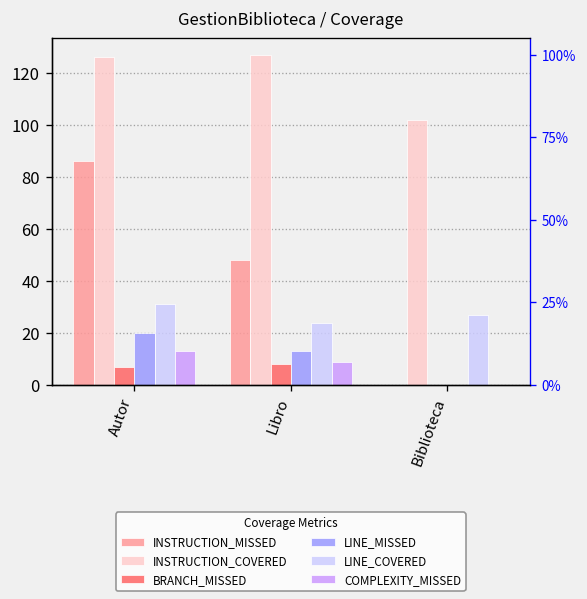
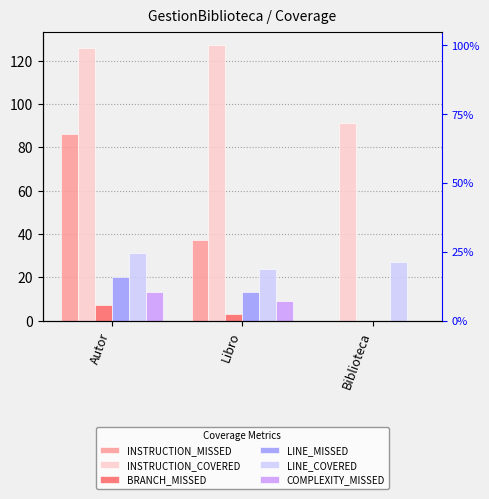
  {
    "INSTRUCTION_MISSED": {
      "Autor": 86,
-     "Libro": 48,
+     "Libro": 37,
      "Biblioteca": 0
    },
    "INSTRUCTION_COVERED": {
      "Autor": 126,
      "Libro": 127,
-     "Biblioteca": 102
+     "Biblioteca": 91
    },
    "BRANCH_MISSED": {
      "Autor": 7,
-     "Libro": 8,
+     "Libro": 3,
      "Biblioteca": 0
    }
  }
